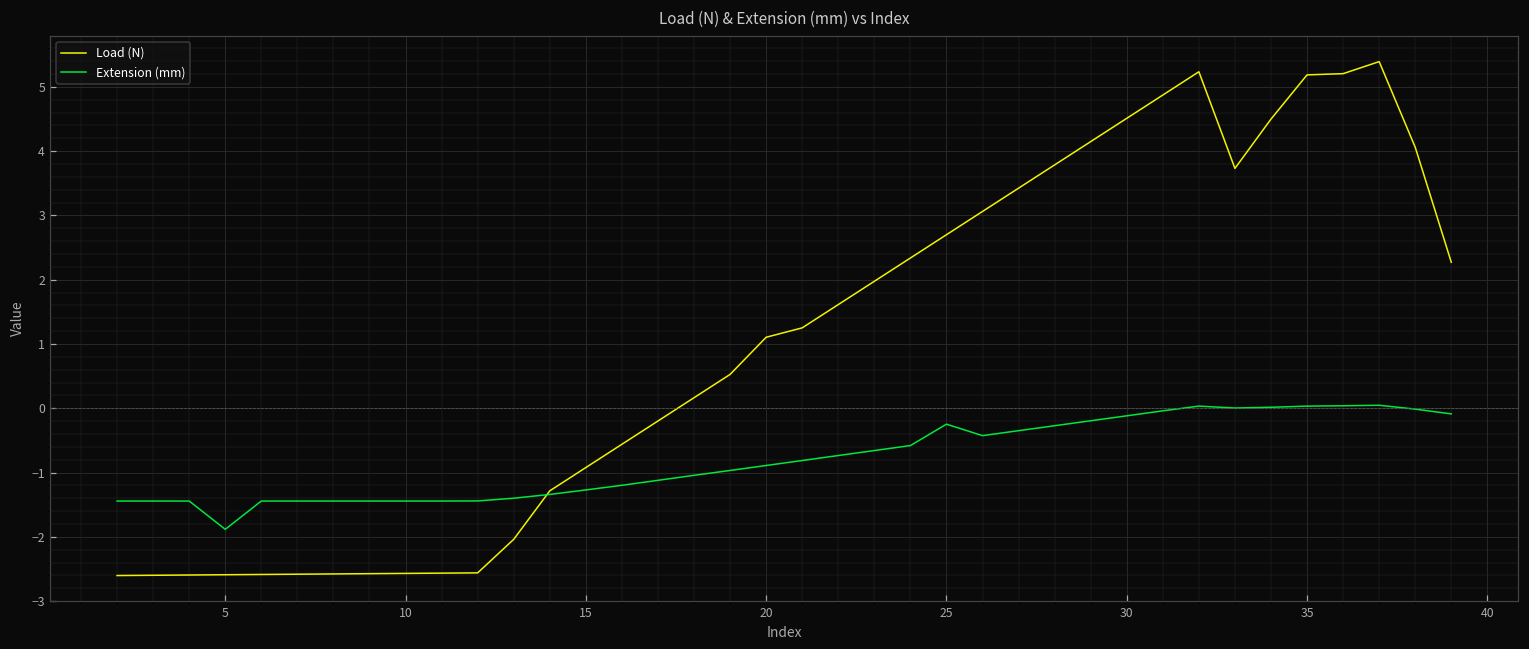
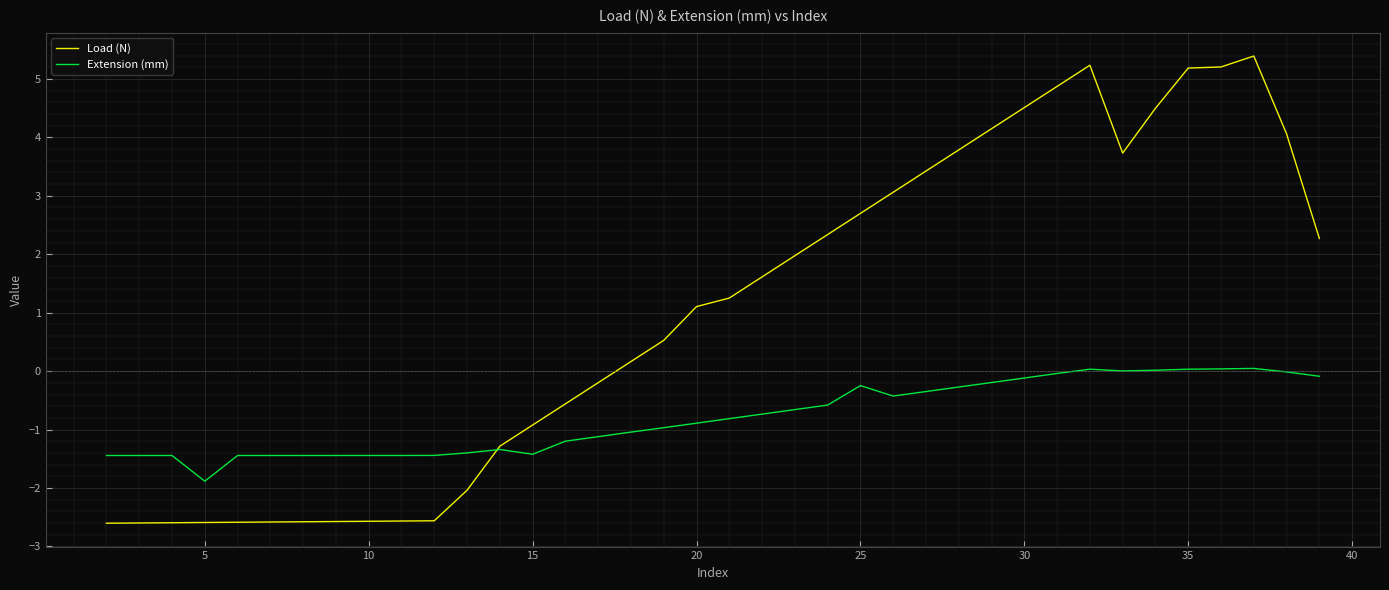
  {
    "Load (N)": {
      "5": -2.6,
      "10": -2.6,
      "15": -0.9,
      "20": 1.1,
      "25": 2.7,
      "30": 4.5,
      "35": 5.2
    },
    "Extension (mm)": {
      "5": -1.9,
      "10": -1.4,
-     "15": -1.3,
+     "15": -1.4,
      "20": -0.9,
      "25": -0.2,
      "30": -0.1,
      "35": 0.0
    }
  }
